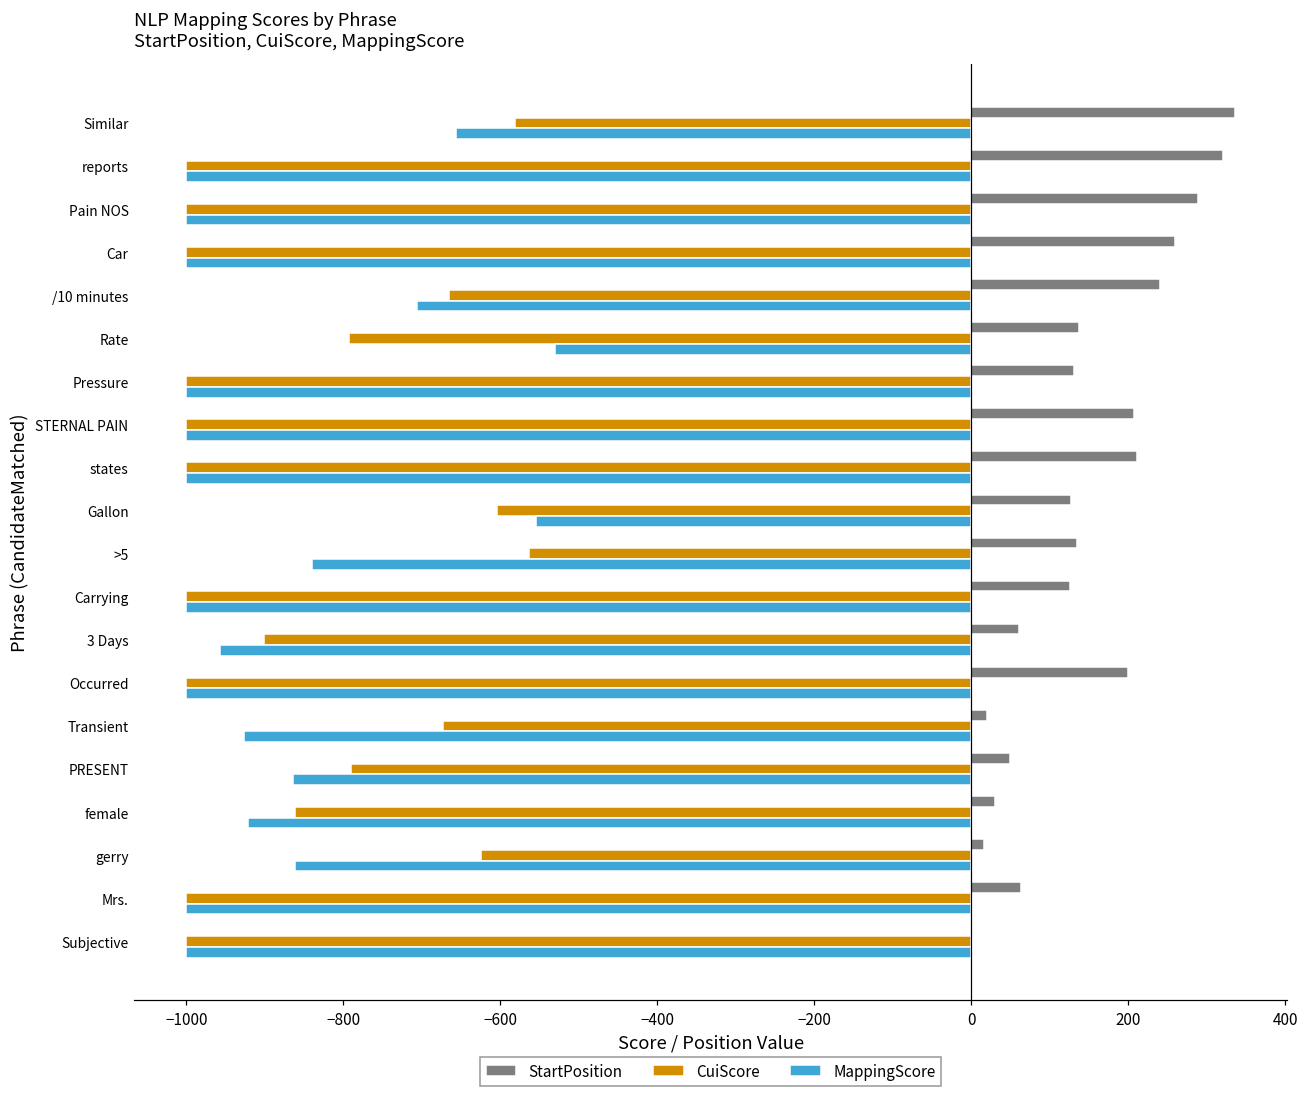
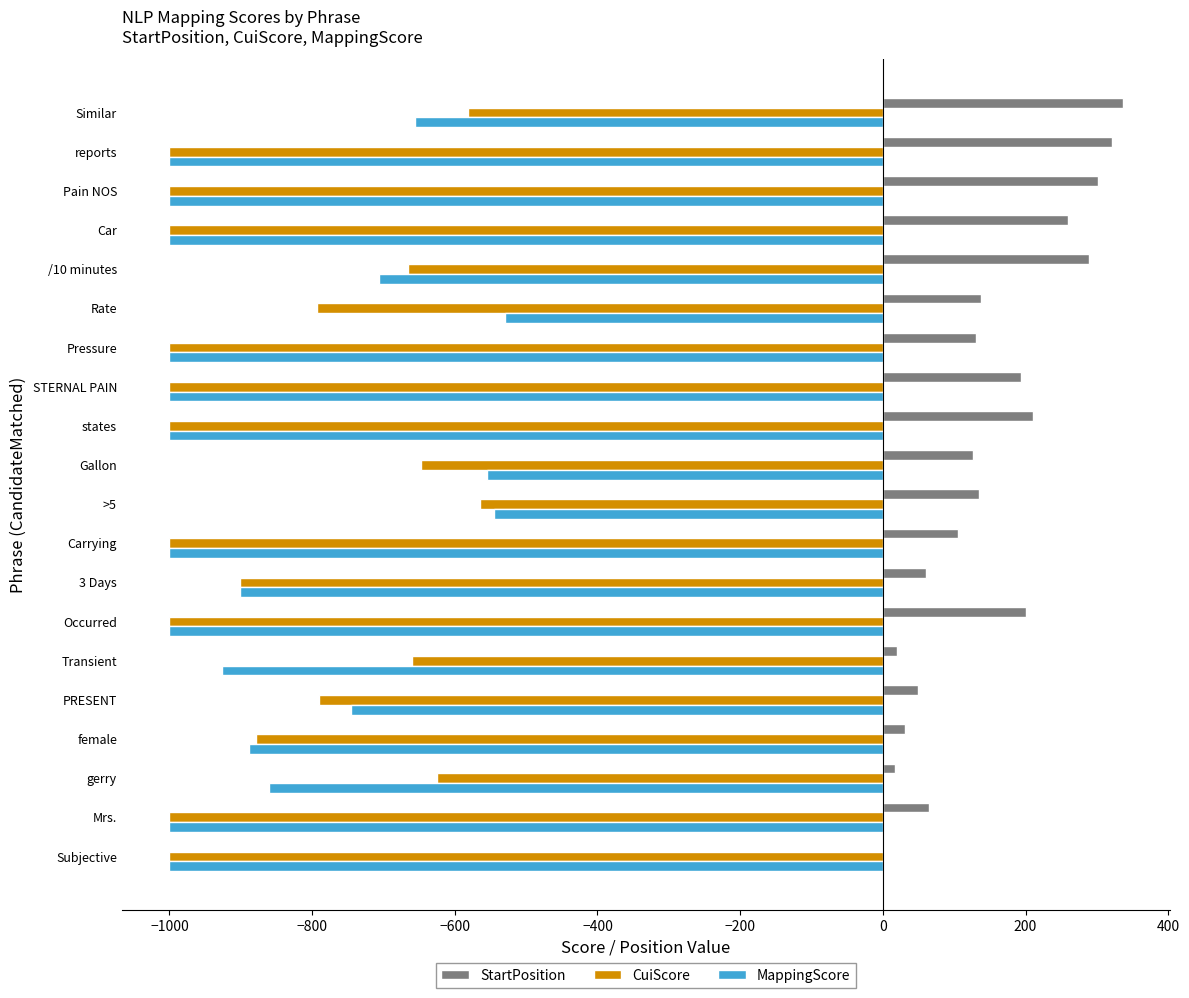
  {
    "StartPosition": {
      "Similar": 340,
      "reports": 320,
-     "Pain NOS": 290,
+     "Pain NOS": 300,
      "Car": 260,
-     "/10 minutes": 240,
+     "/10 minutes": 290,
      "Rate": 140,
      "Pressure": 130,
-     "STERNAL PAIN": 210,
+     "STERNAL PAIN": 190,
      "states": 210,
      "Gallon": 130,
      ">5": 140,
-     "Carrying": 130,
+     "Carrying": 110,
      "3 Days": 60,
      "Occurred": 200,
      "Transient": 20,
      "PRESENT": 50,
      "female": 30,
      "gerry": 20,
      "Mrs.": 60,
      "Subjective": 0
    },
    "CuiScore": {
      "Similar": -580,
      "reports": -1000,
      "Pain NOS": -1000,
      "Car": -1000,
      "/10 minutes": -670,
      "Rate": -790,
      "Pressure": -1000,
      "STERNAL PAIN": -1000,
      "states": -1000,
-     "Gallon": -600,
+     "Gallon": -650,
      ">5": -560,
      "Carrying": -1000,
      "3 Days": -900,
      "Occurred": -1000,
-     "Transient": -670,
+     "Transient": -660,
      "PRESENT": -790,
-     "female": -860,
+     "female": -880,
      "gerry": -630,
      "Mrs.": -1000,
      "Subjective": -1000
    },
    "MappingScore": {
      "Similar": -660,
      "reports": -1000,
      "Pain NOS": -1000,
      "Car": -1000,
      "/10 minutes": -710,
      "Rate": -530,
      "Pressure": -1000,
      "STERNAL PAIN": -1000,
      "states": -1000,
      "Gallon": -560,
-     ">5": -840,
+     ">5": -550,
      "Carrying": -1000,
-     "3 Days": -960,
+     "3 Days": -900,
      "Occurred": -1000,
      "Transient": -930,
-     "PRESENT": -860,
-     "female": -920,
+     "PRESENT": -750,
+     "female": -890,
      "gerry": -860,
      "Mrs.": -1000,
      "Subjective": -1000
    }
  }
